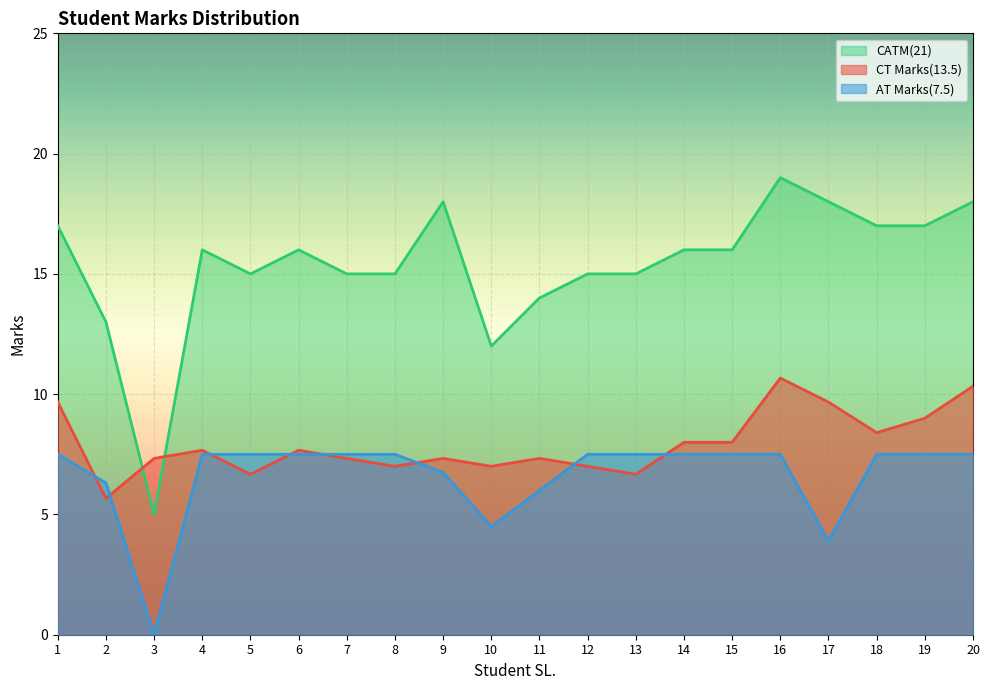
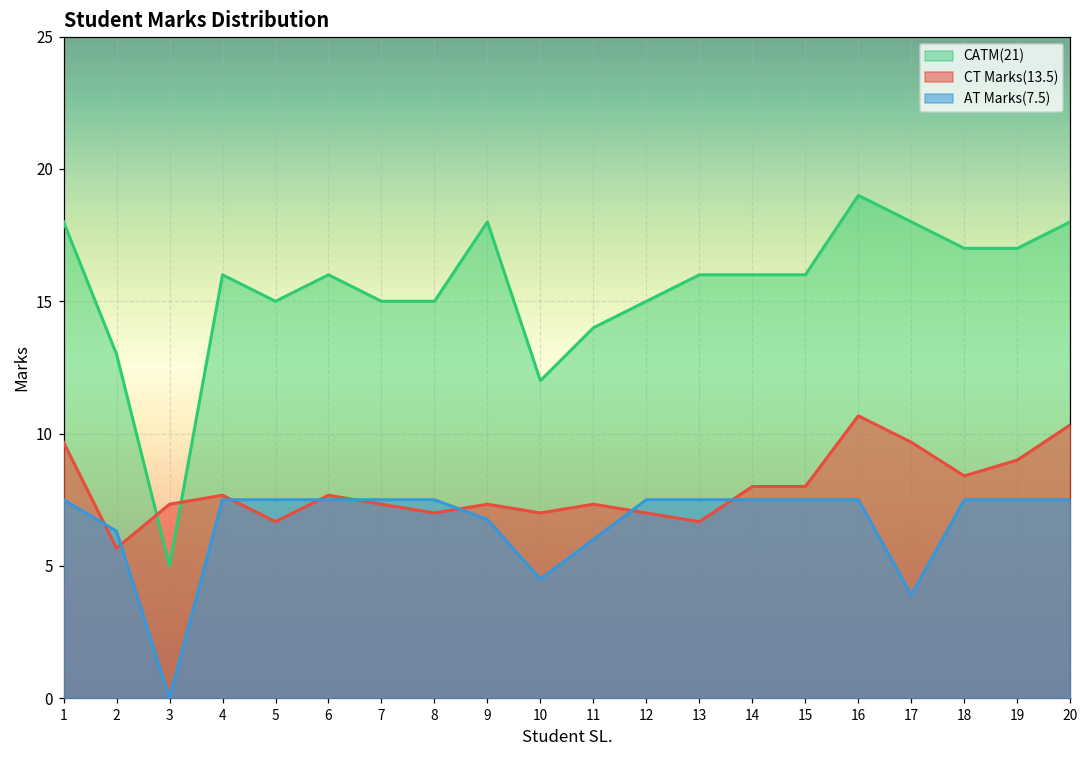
  {
    "CATM(21)": {
-     "1": 17,
+     "1": 18,
      "2": 13,
      "3": 5,
      "4": 16,
      "5": 15,
      "6": 16,
      "7": 15,
      "8": 15,
      "9": 18,
      "10": 12,
      "11": 14,
      "12": 15,
-     "13": 15,
+     "13": 16,
      "14": 16,
      "15": 16,
      "16": 19,
      "17": 18,
      "18": 17,
      "19": 17,
      "20": 18
    },
    "CT Marks(13.5)": {
      "1": 9.7,
      "2": 5.7,
      "3": 7.3,
      "4": 7.7,
      "5": 6.7,
      "6": 7.7,
      "7": 7.3,
      "8": 7,
      "9": 7.3,
      "10": 7,
      "11": 7.3,
      "12": 7,
      "13": 6.7,
      "14": 8,
      "15": 8,
      "16": 10.7,
      "17": 9.7,
      "18": 8.4,
      "19": 9,
      "20": 10.3
    },
    "AT Marks(7.5)": {
      "1": 7.5,
      "2": 6.3,
      "3": 0,
      "4": 7.5,
      "5": 7.5,
      "6": 7.5,
      "7": 7.5,
      "8": 7.5,
      "9": 6.8,
      "10": 4.5,
      "11": 6,
      "12": 7.5,
      "13": 7.5,
      "14": 7.5,
      "15": 7.5,
      "16": 7.5,
      "17": 4,
      "18": 7.5,
      "19": 7.5,
      "20": 7.5
    }
  }
